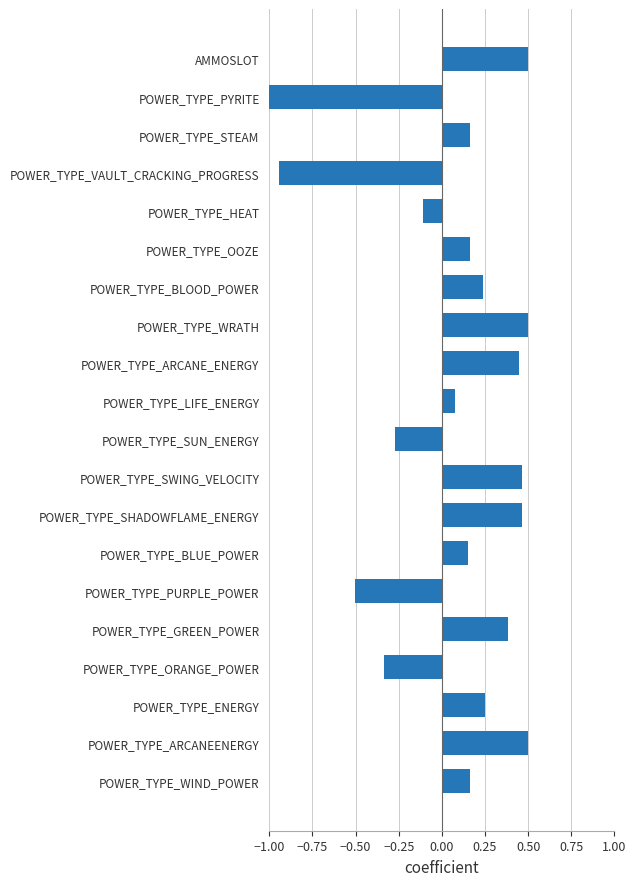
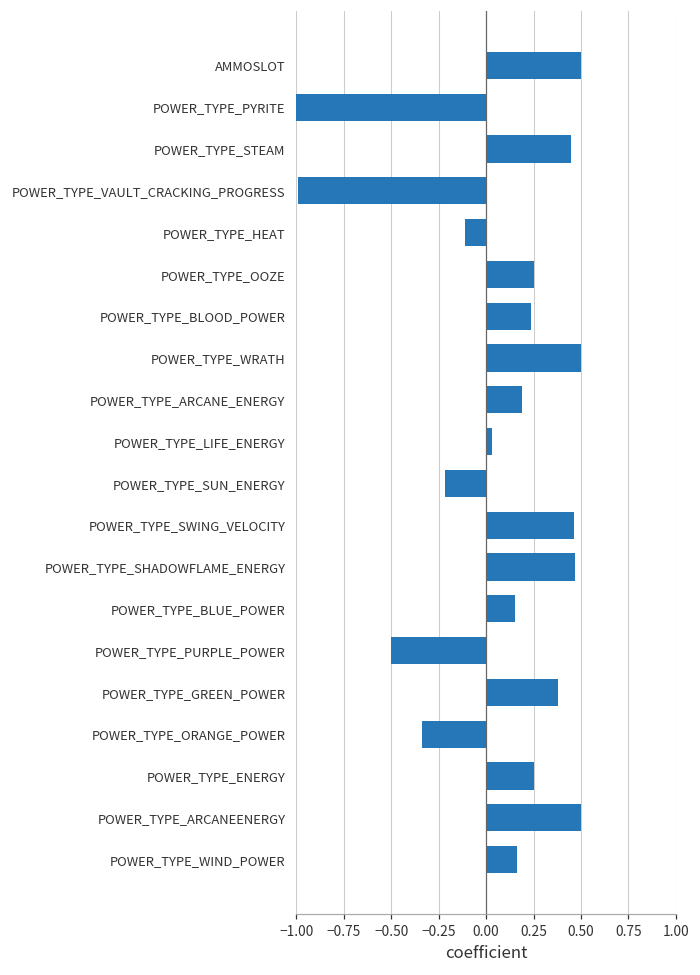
  {
    "AMMOSLOT": 0.50,
    "POWER_TYPE_PYRITE": -1.00,
-   "POWER_TYPE_STEAM": 0.16,
-   "POWER_TYPE_VAULT_CRACKING_PROGRESS": -0.95,
+   "POWER_TYPE_STEAM": 0.45,
+   "POWER_TYPE_VAULT_CRACKING_PROGRESS": -0.99,
    "POWER_TYPE_HEAT": -0.11,
-   "POWER_TYPE_OOZE": 0.16,
+   "POWER_TYPE_OOZE": 0.25,
    "POWER_TYPE_BLOOD_POWER": 0.24,
    "POWER_TYPE_WRATH": 0.50,
-   "POWER_TYPE_ARCANE_ENERGY": 0.45,
-   "POWER_TYPE_LIFE_ENERGY": 0.08,
-   "POWER_TYPE_SUN_ENERGY": -0.27,
+   "POWER_TYPE_ARCANE_ENERGY": 0.19,
+   "POWER_TYPE_LIFE_ENERGY": 0.03,
+   "POWER_TYPE_SUN_ENERGY": -0.22,
    "POWER_TYPE_SWING_VELOCITY": 0.46,
    "POWER_TYPE_SHADOWFLAME_ENERGY": 0.47,
    "POWER_TYPE_BLUE_POWER": 0.15,
    "POWER_TYPE_PURPLE_POWER": -0.50,
    "POWER_TYPE_GREEN_POWER": 0.38,
    "POWER_TYPE_ORANGE_POWER": -0.34,
    "POWER_TYPE_ENERGY": 0.25,
    "POWER_TYPE_ARCANEENERGY": 0.50,
    "POWER_TYPE_WIND_POWER": 0.16
  }
